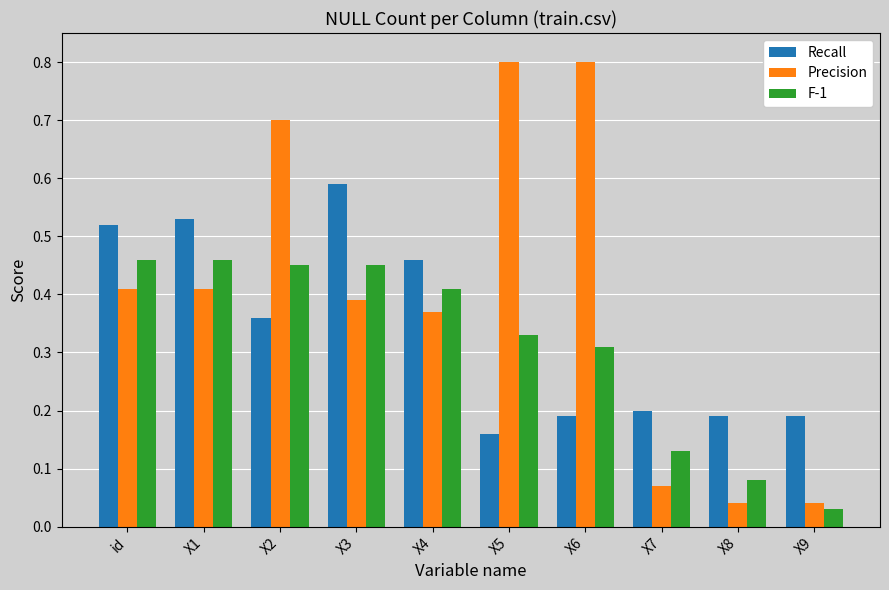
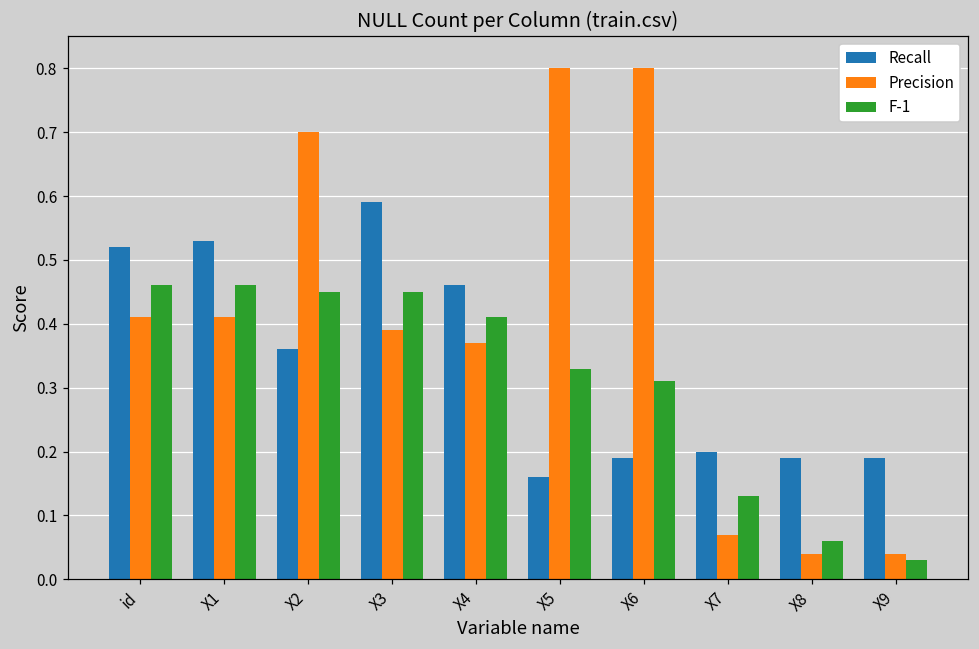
  {
    "Recall": {
      "id": 0.52,
      "X1": 0.53,
      "X2": 0.36,
      "X3": 0.59,
      "X4": 0.46,
      "X5": 0.16,
      "X6": 0.19,
      "X7": 0.20,
      "X8": 0.19,
      "X9": 0.19
    },
    "Precision": {
      "id": 0.41,
      "X1": 0.41,
      "X2": 0.70,
      "X3": 0.39,
      "X4": 0.37,
      "X5": 0.80,
      "X6": 0.80,
      "X7": 0.07,
      "X8": 0.04,
      "X9": 0.04
    },
    "F-1": {
      "id": 0.46,
      "X1": 0.46,
      "X2": 0.45,
      "X3": 0.45,
      "X4": 0.41,
      "X5": 0.33,
      "X6": 0.31,
      "X7": 0.13,
-     "X8": 0.08,
+     "X8": 0.06,
      "X9": 0.03
    }
  }
